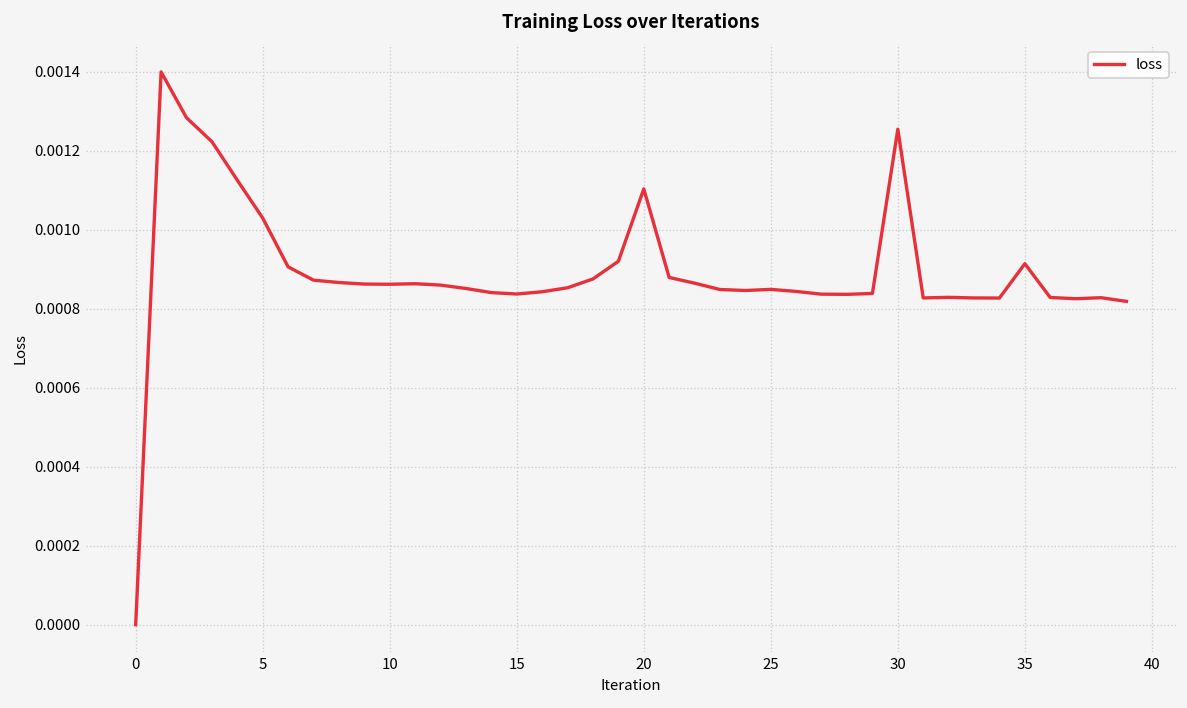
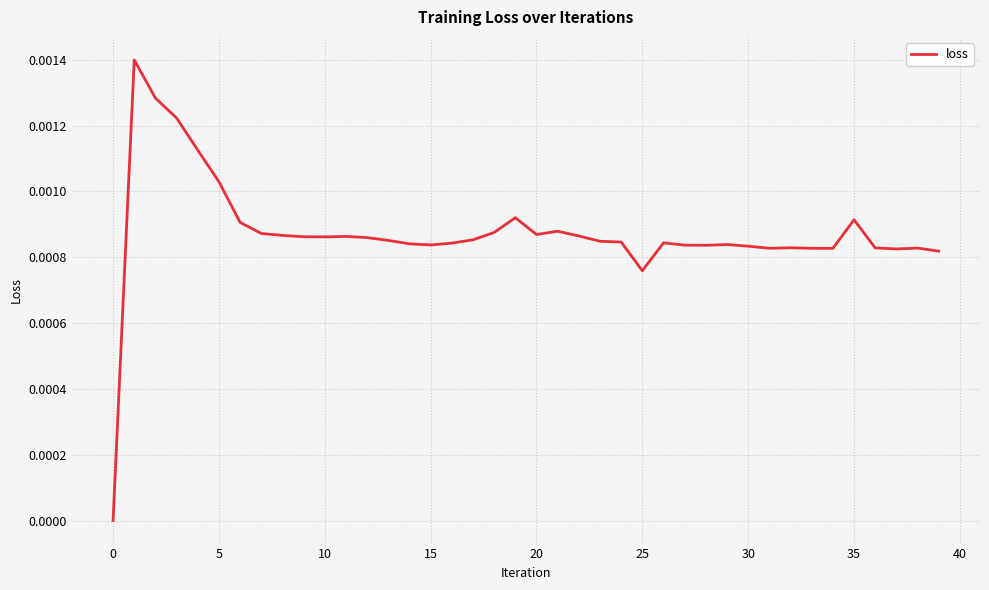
  {
    "0": 0.00000,
    "5": 0.00103,
    "10": 0.00086,
    "15": 0.00084,
-   "20": 0.00110,
-   "25": 0.00085,
-   "30": 0.00125,
+   "20": 0.00087,
+   "25": 0.00076,
+   "30": 0.00083,
    "35": 0.00091
  }
